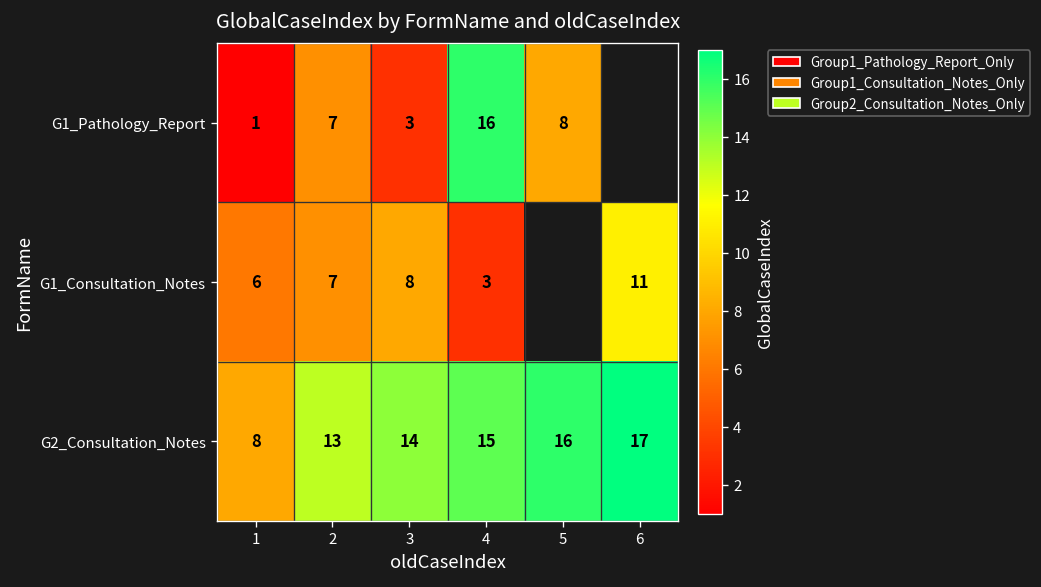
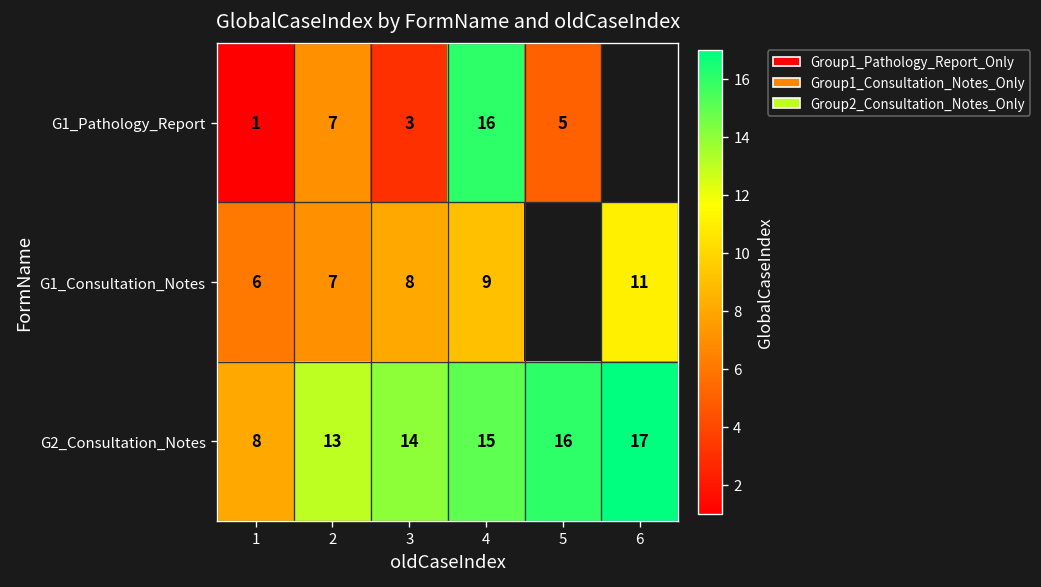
  {
    "G1_Pathology_Report": {
      "1": 1,
      "2": 7,
      "3": 3,
      "4": 16,
-     "5": 8
+     "5": 5
    },
    "G1_Consultation_Notes": {
      "1": 6,
      "2": 7,
      "3": 8,
-     "4": 3,
+     "4": 9,
      "6": 11
    },
    "G2_Consultation_Notes": {
      "1": 8,
      "2": 13,
      "3": 14,
      "4": 15,
      "5": 16,
      "6": 17
    }
  }
